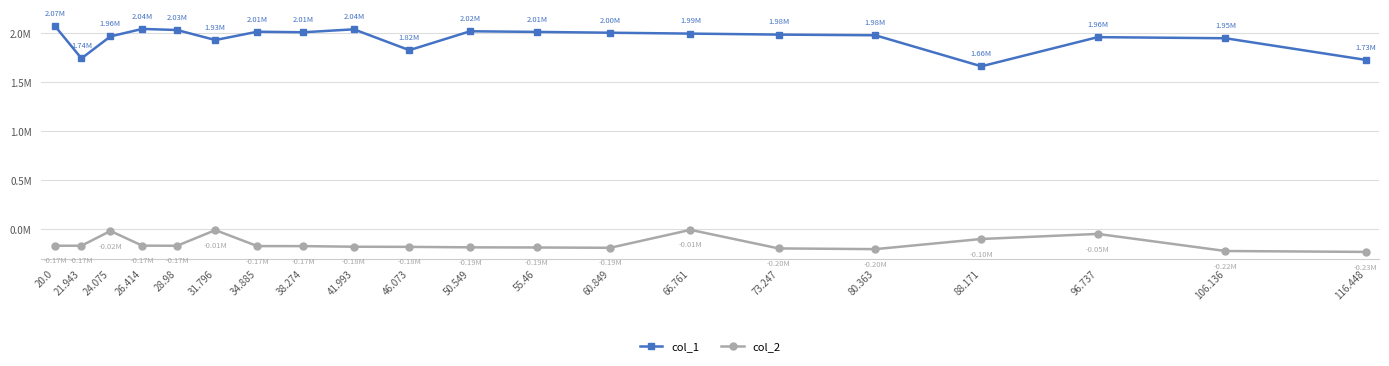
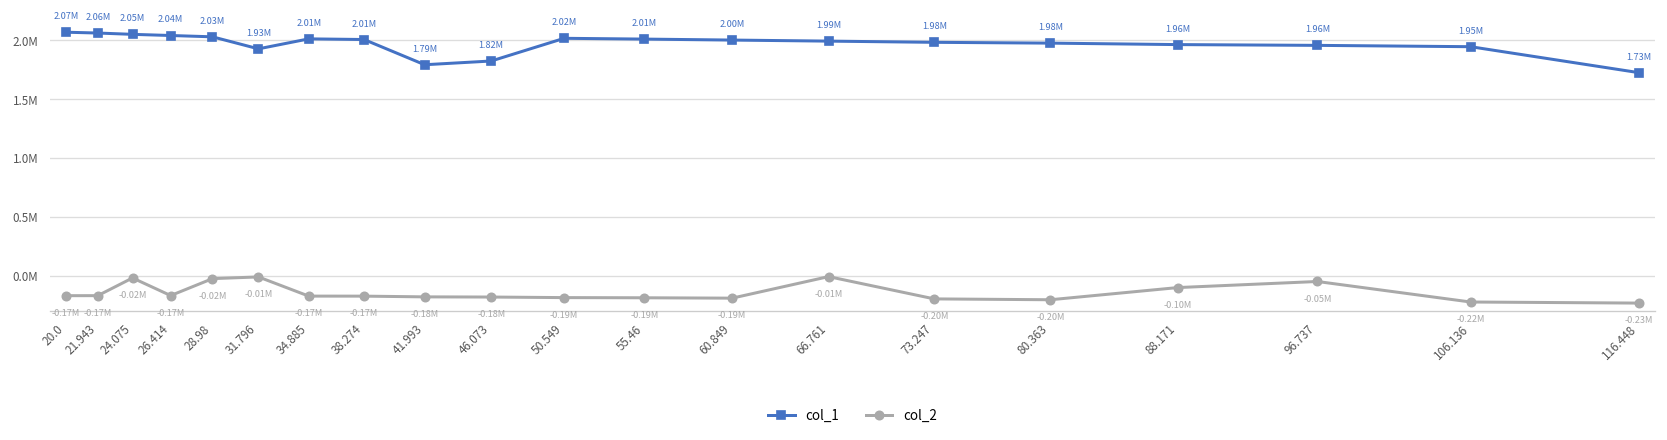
  {
    "col_1": {
      "20.0": "2.07M",
-     "21.943": "1.74M",
-     "24.075": "1.96M",
+     "21.943": "2.06M",
+     "24.075": "2.05M",
      "26.414": "2.04M",
      "28.98": "2.03M",
      "31.796": "1.93M",
      "34.885": "2.01M",
      "38.274": "2.01M",
-     "41.993": "2.04M",
+     "41.993": "1.79M",
      "46.073": "1.82M",
      "50.549": "2.02M",
      "55.46": "2.01M",
      "60.849": "2.00M",
      "66.761": "1.99M",
      "73.247": "1.98M",
      "80.363": "1.98M",
-     "88.171": "1.66M",
+     "88.171": "1.96M",
      "96.737": "1.96M",
      "106.136": "1.95M",
      "116.448": "1.73M"
    },
    "col_2": {
      "20.0": "-0.17M",
      "21.943": "-0.17M",
      "24.075": "-0.02M",
      "26.414": "-0.17M",
-     "28.98": "-0.17M",
+     "28.98": "-0.02M",
      "31.796": "-0.01M",
      "34.885": "-0.17M",
      "38.274": "-0.17M",
      "41.993": "-0.18M",
      "46.073": "-0.18M",
      "50.549": "-0.19M",
      "55.46": "-0.19M",
      "60.849": "-0.19M",
      "66.761": "-0.01M",
      "73.247": "-0.20M",
      "80.363": "-0.20M",
      "88.171": "-0.10M",
      "96.737": "-0.05M",
      "106.136": "-0.22M",
      "116.448": "-0.23M"
    }
  }
